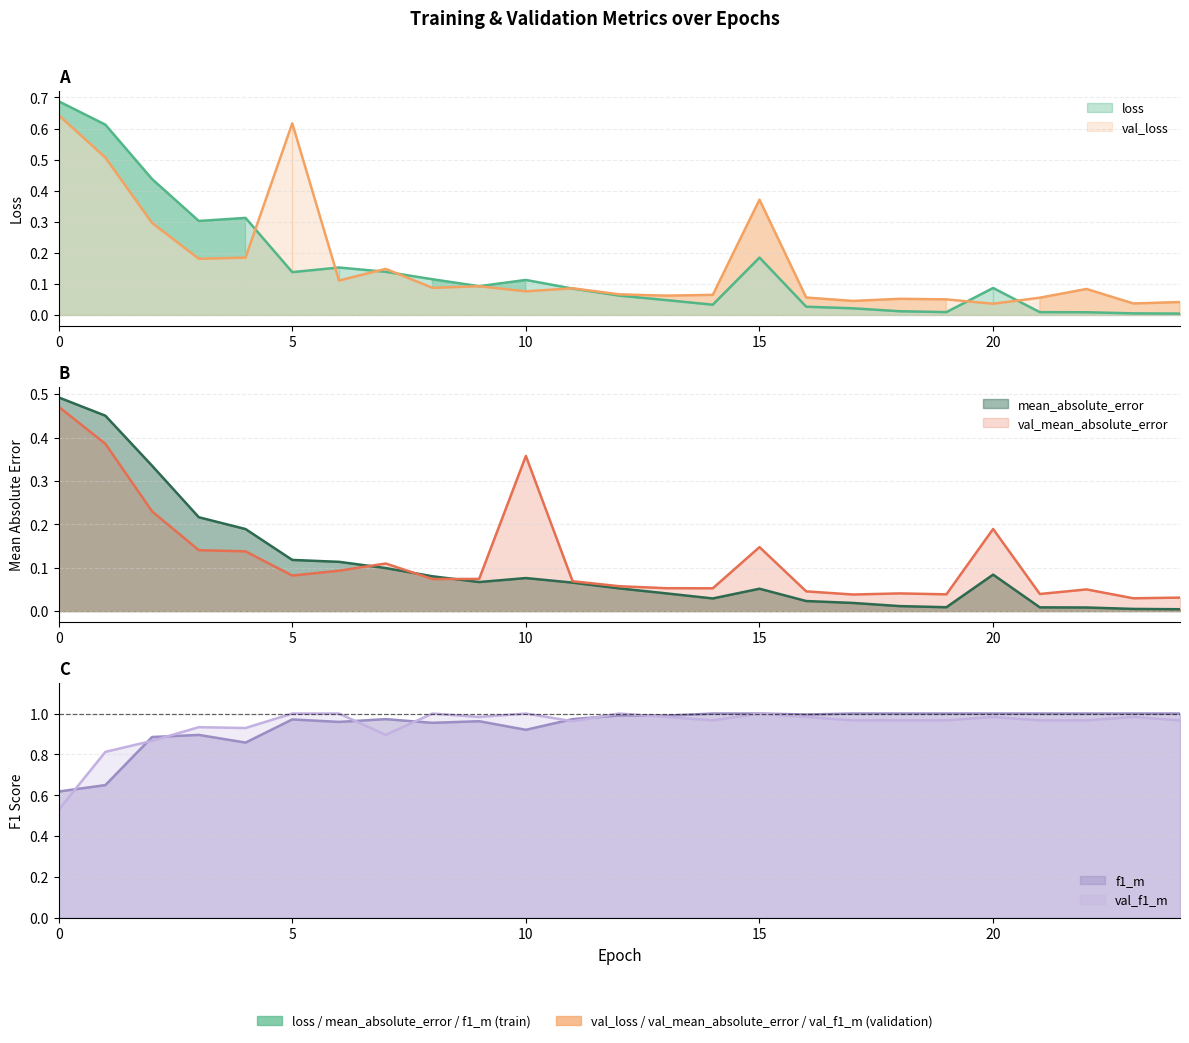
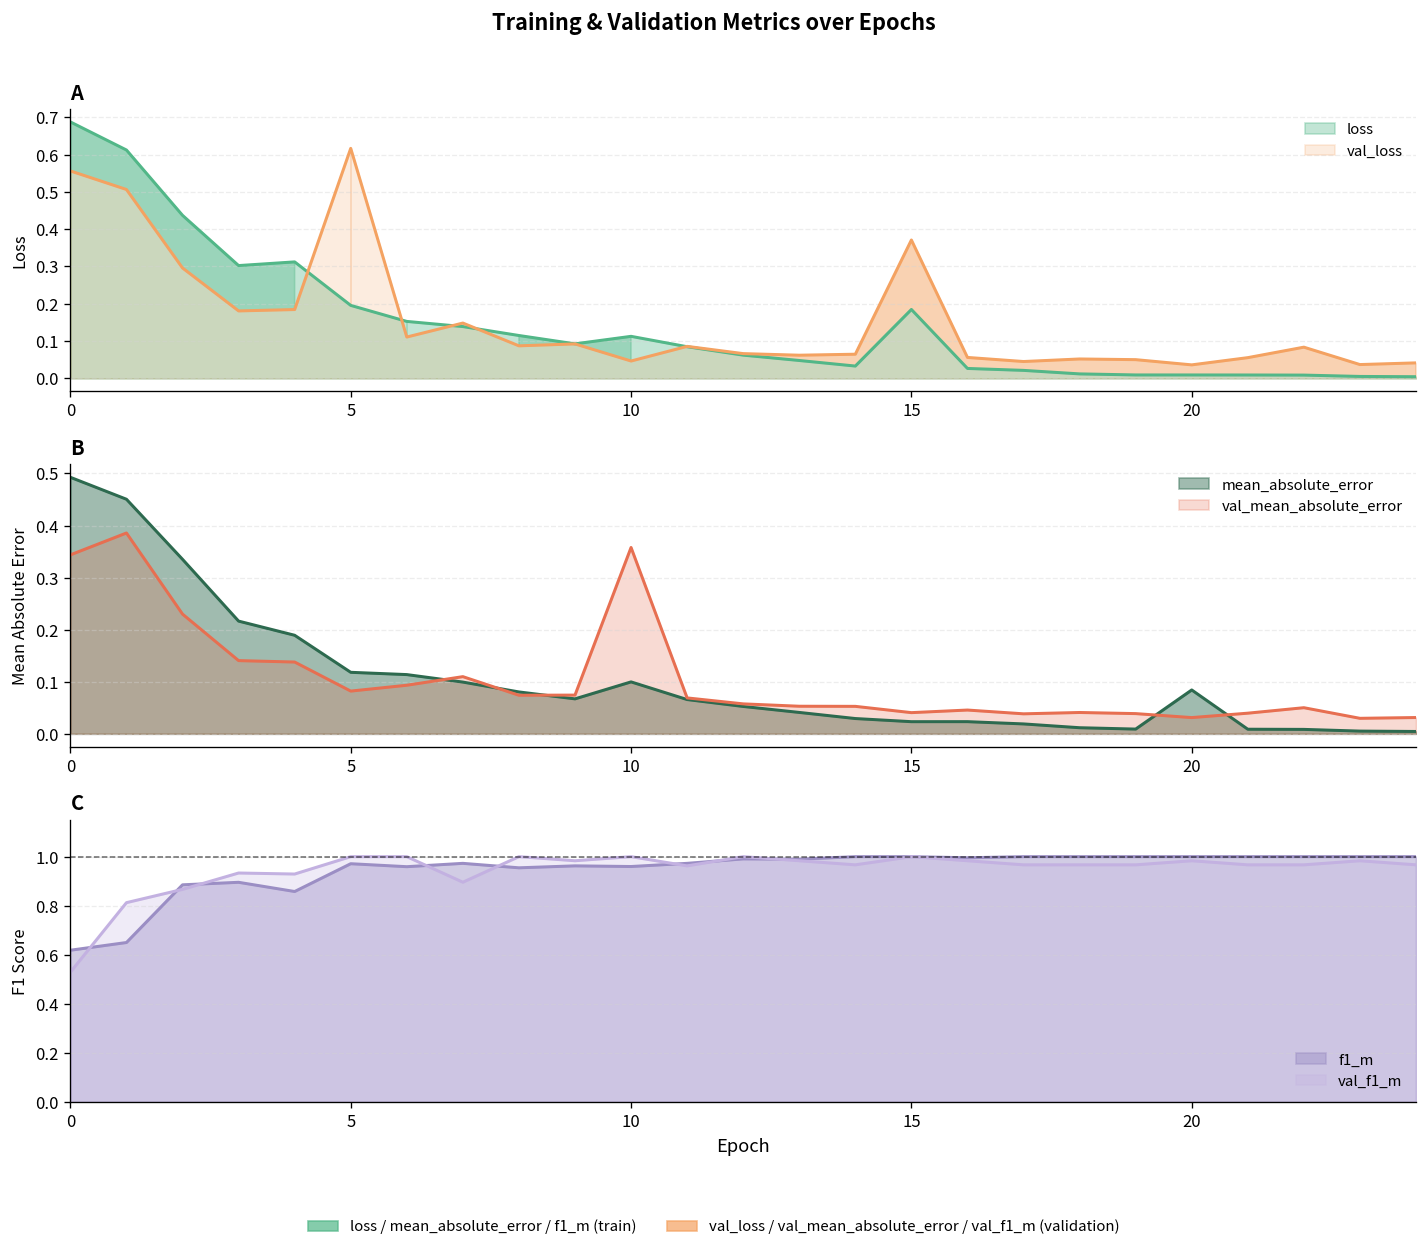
  {
    "A": {
      "loss": {
        "0": 0.69,
-       "5": 0.14,
+       "5": 0.20,
        "10": 0.11,
        "15": 0.18,
-       "20": 0.09
+       "20": 0.01
      },
      "val_loss": {
-       "0": 0.64,
+       "0": 0.56,
        "5": 0.62,
-       "10": 0.08,
+       "10": 0.05,
        "15": 0.37,
        "20": 0.04
      }
    },
    "B": {
      "mean_absolute_error": {
        "0": 0.49,
        "5": 0.12,
-       "10": 0.08,
-       "15": 0.05,
+       "10": 0.10,
+       "15": 0.02,
        "20": 0.08
      },
      "val_mean_absolute_error": {
-       "0": 0.47,
+       "0": 0.34,
        "5": 0.08,
        "10": 0.36,
-       "15": 0.15,
-       "20": 0.19
+       "15": 0.04,
+       "20": 0.03
      }
    },
    "C": {
      "f1_m": {
        "0": 0.62,
        "5": 0.97,
-       "10": 0.92,
+       "10": 0.96,
        "20": 1.00
      },
      "val_f1_m": {
        "0": 0.53,
        "5": 1.00,
        "10": 1.00,
        "20": 0.98
      }
    }
  }
